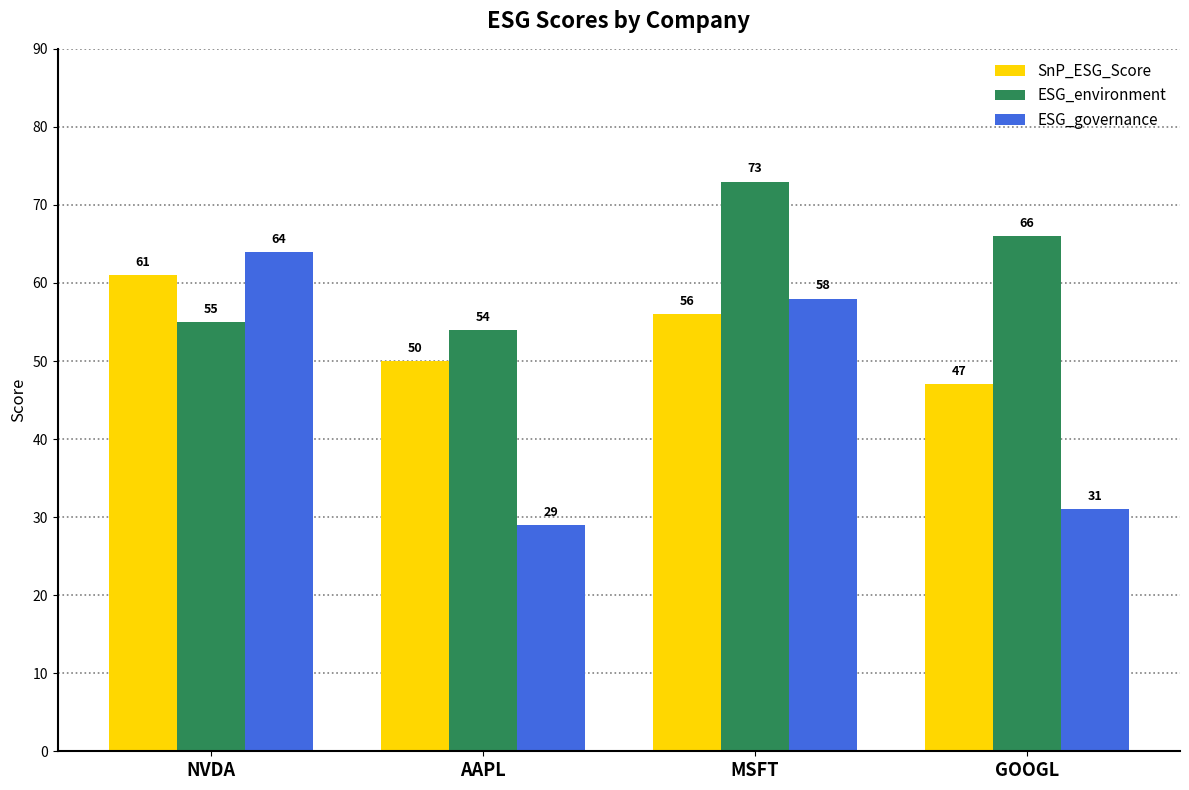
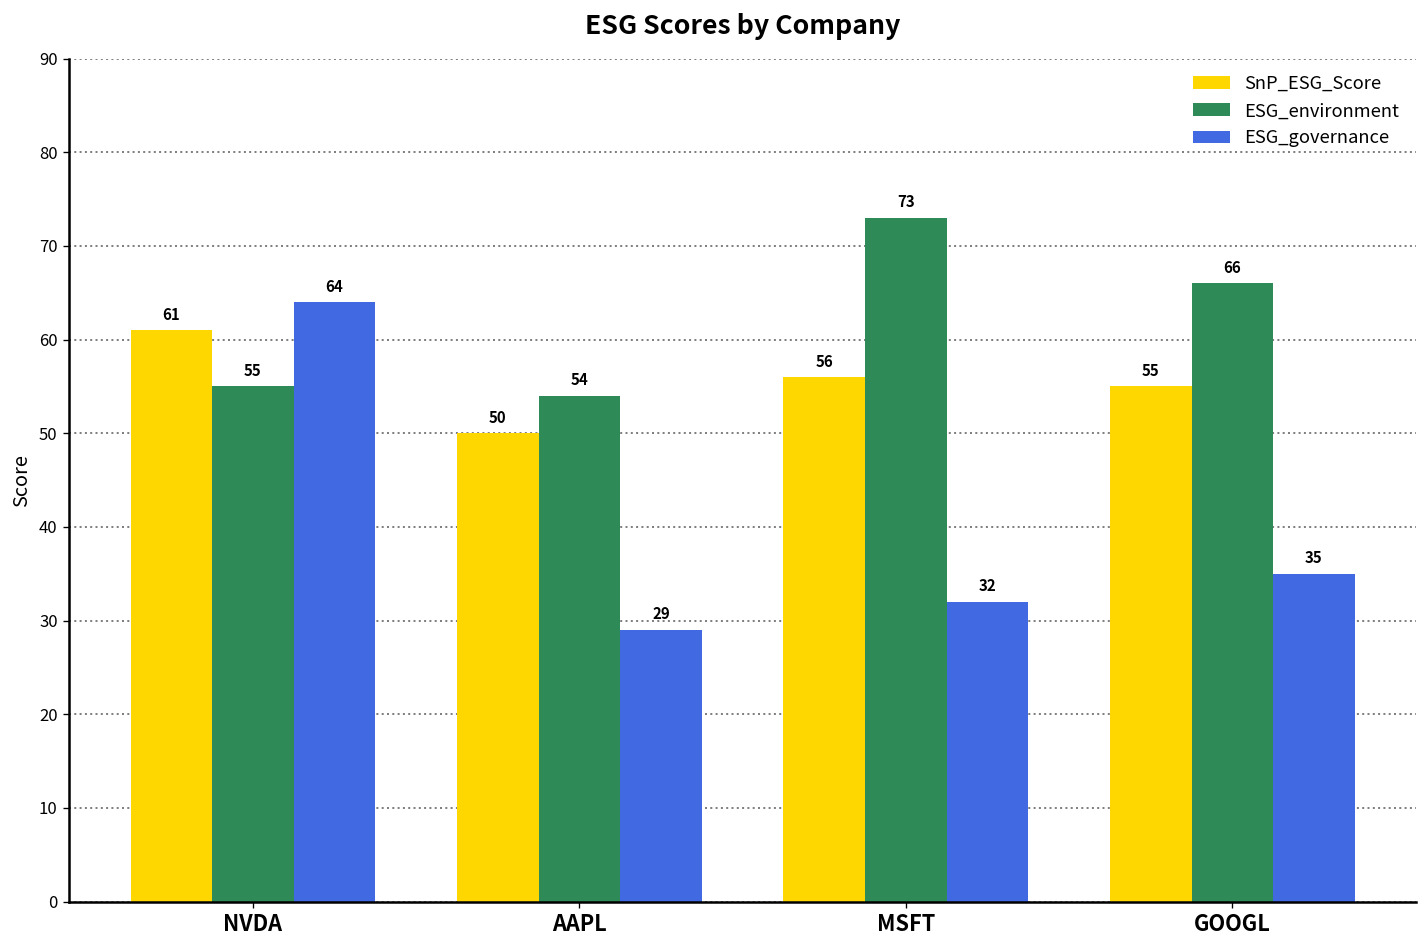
  {
    "SnP_ESG_Score": {
      "NVDA": 61,
      "AAPL": 50,
      "MSFT": 56,
-     "GOOGL": 47
+     "GOOGL": 55
    },
    "ESG_environment": {
      "NVDA": 55,
      "AAPL": 54,
      "MSFT": 73,
      "GOOGL": 66
    },
    "ESG_governance": {
      "NVDA": 64,
      "AAPL": 29,
-     "MSFT": 58,
-     "GOOGL": 31
+     "MSFT": 32,
+     "GOOGL": 35
    }
  }
